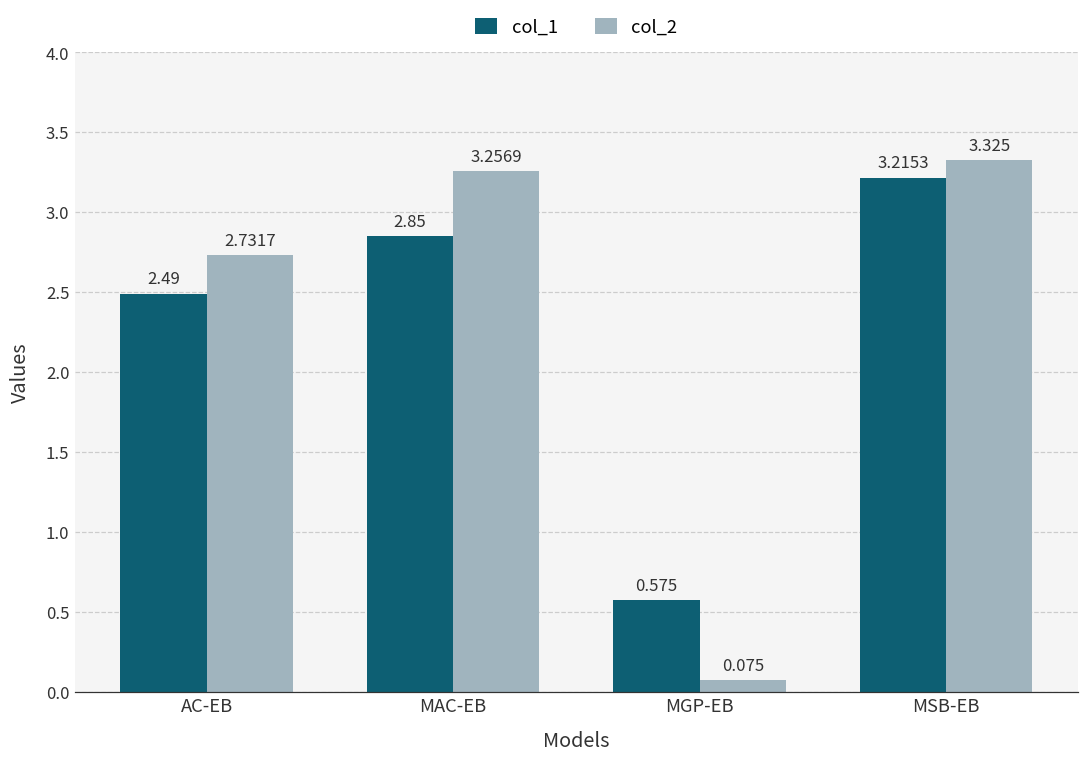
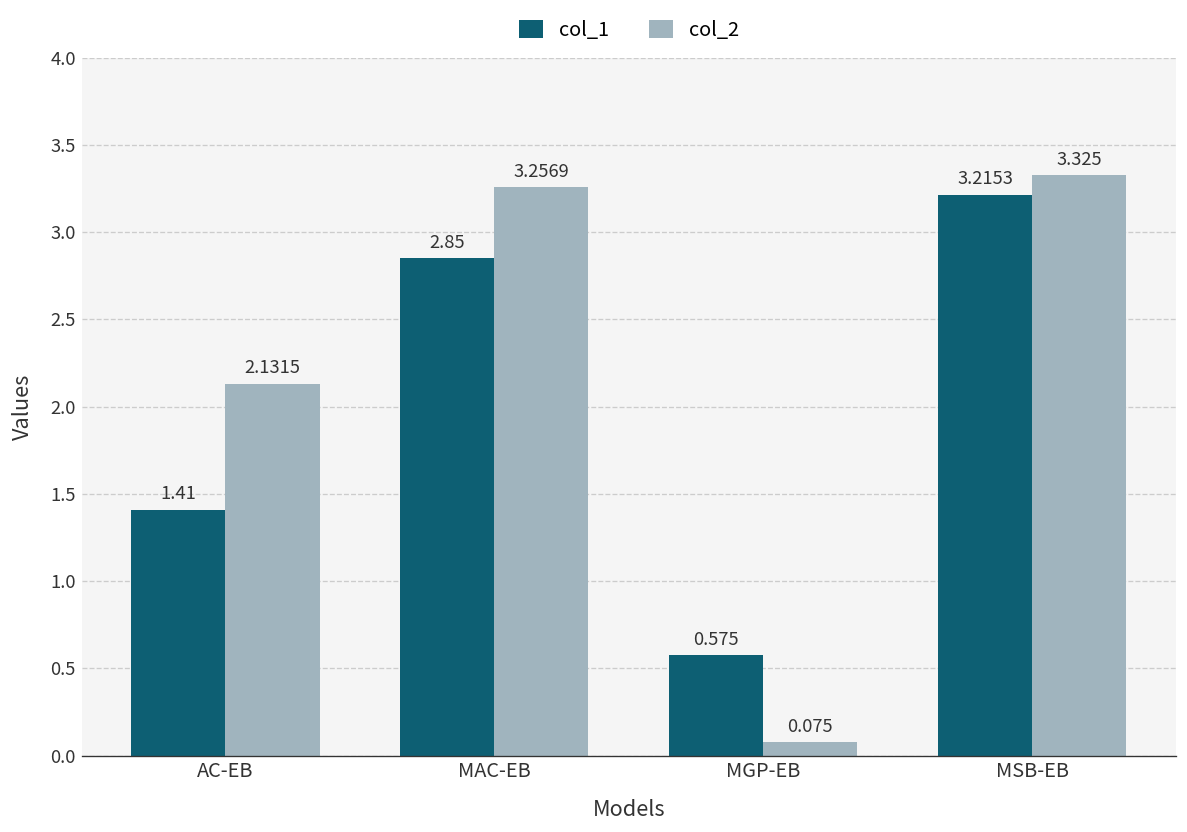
  {
    "col_1": {
-     "AC-EB": 2.49,
+     "AC-EB": 1.41,
      "MAC-EB": 2.85,
      "MGP-EB": 0.575,
      "MSB-EB": 3.2153
    },
    "col_2": {
-     "AC-EB": 2.7317,
+     "AC-EB": 2.1315,
      "MAC-EB": 3.2569,
      "MGP-EB": 0.075,
      "MSB-EB": 3.325
    }
  }
